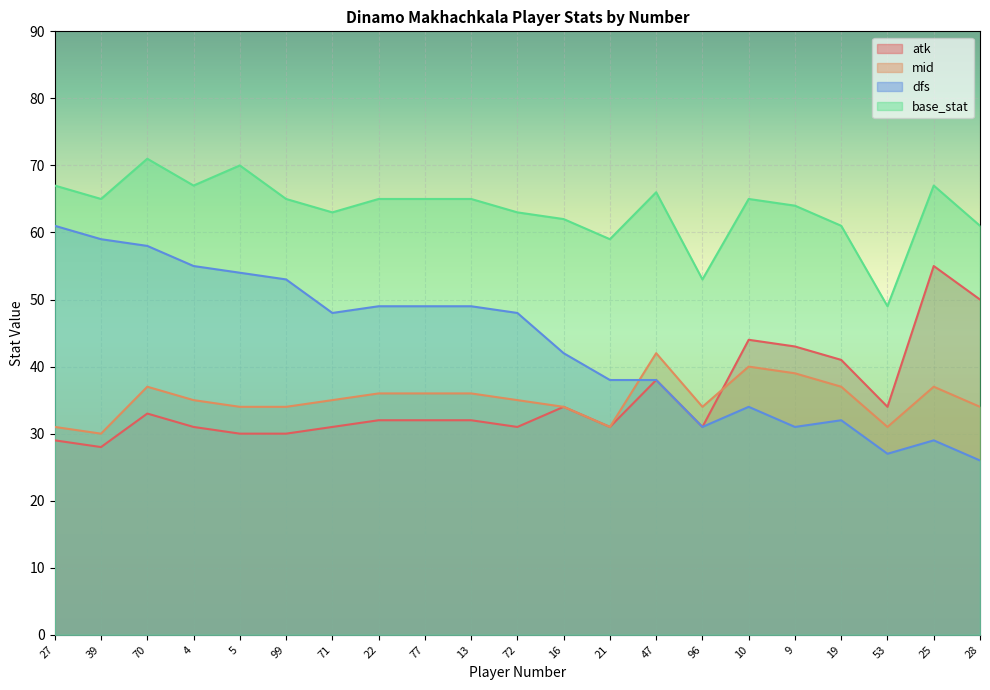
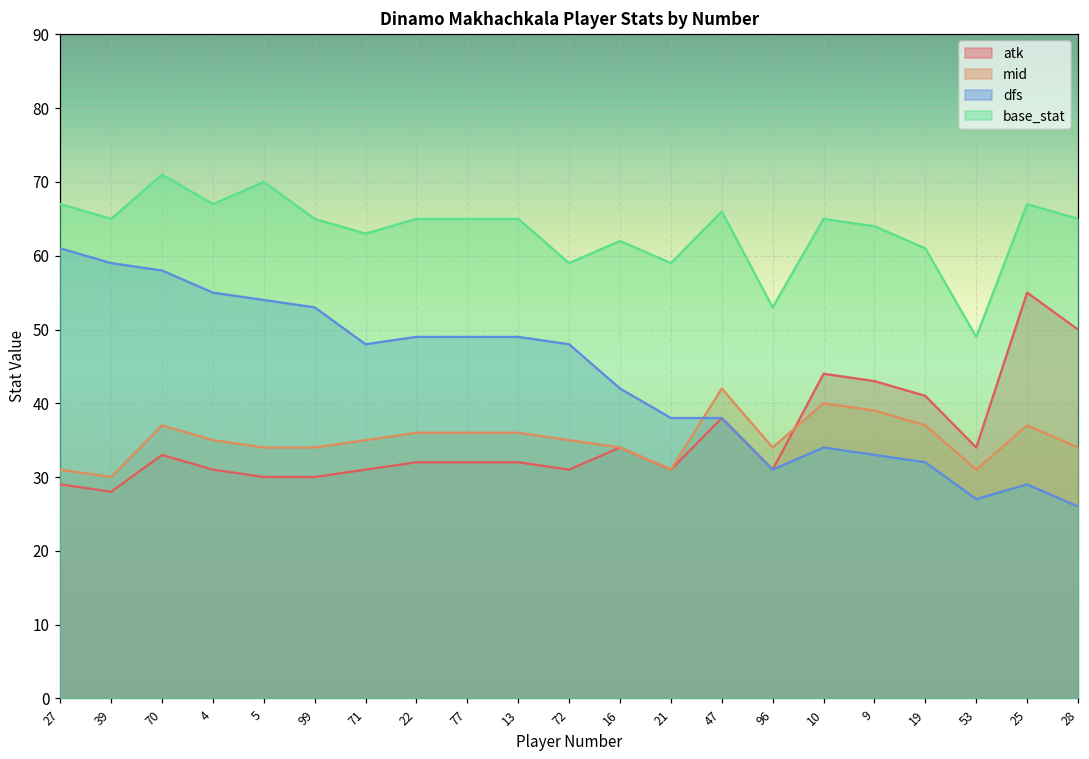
  {
    "dfs": {
      "27": 61,
      "39": 59,
      "70": 58,
      "4": 55,
      "5": 54,
      "99": 53,
      "71": 48,
      "22": 49,
      "77": 49,
      "13": 49,
      "72": 48,
      "16": 42,
      "21": 38,
      "10": 34,
-     "9": 31,
+     "9": 33,
      "19": 32,
      "53": 27,
      "25": 29,
      "28": 26
    },
    "base_stat": {
      "27": 67,
      "39": 65,
      "70": 71,
      "4": 67,
      "5": 70,
      "99": 65,
      "71": 63,
      "22": 65,
      "77": 65,
      "13": 65,
-     "72": 63,
+     "72": 59,
      "16": 62,
      "21": 59,
      "47": 66,
      "96": 53,
      "10": 65,
      "9": 64,
      "19": 61,
      "53": 49,
      "25": 67,
-     "28": 61
+     "28": 65
    }
  }
